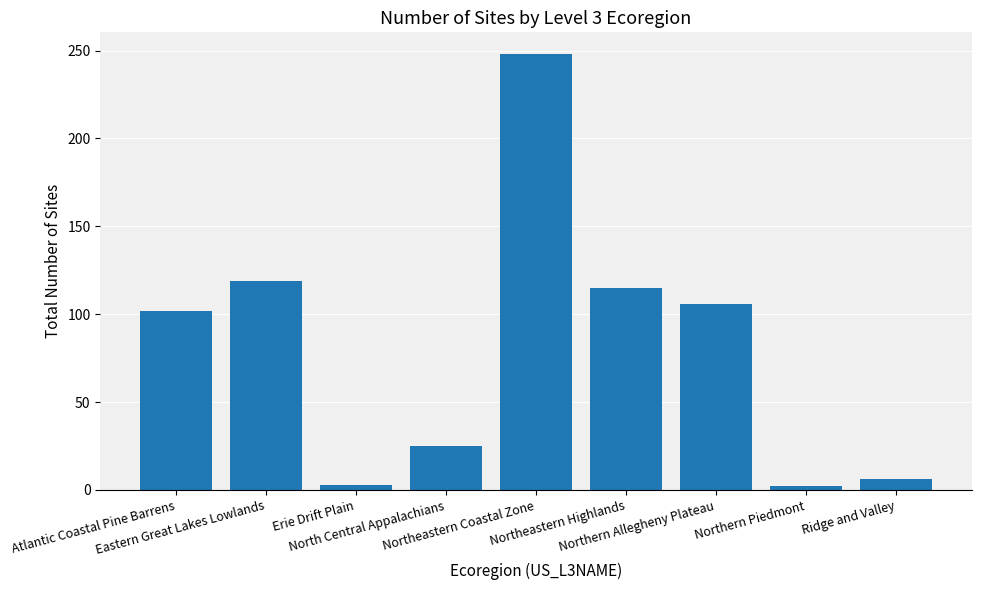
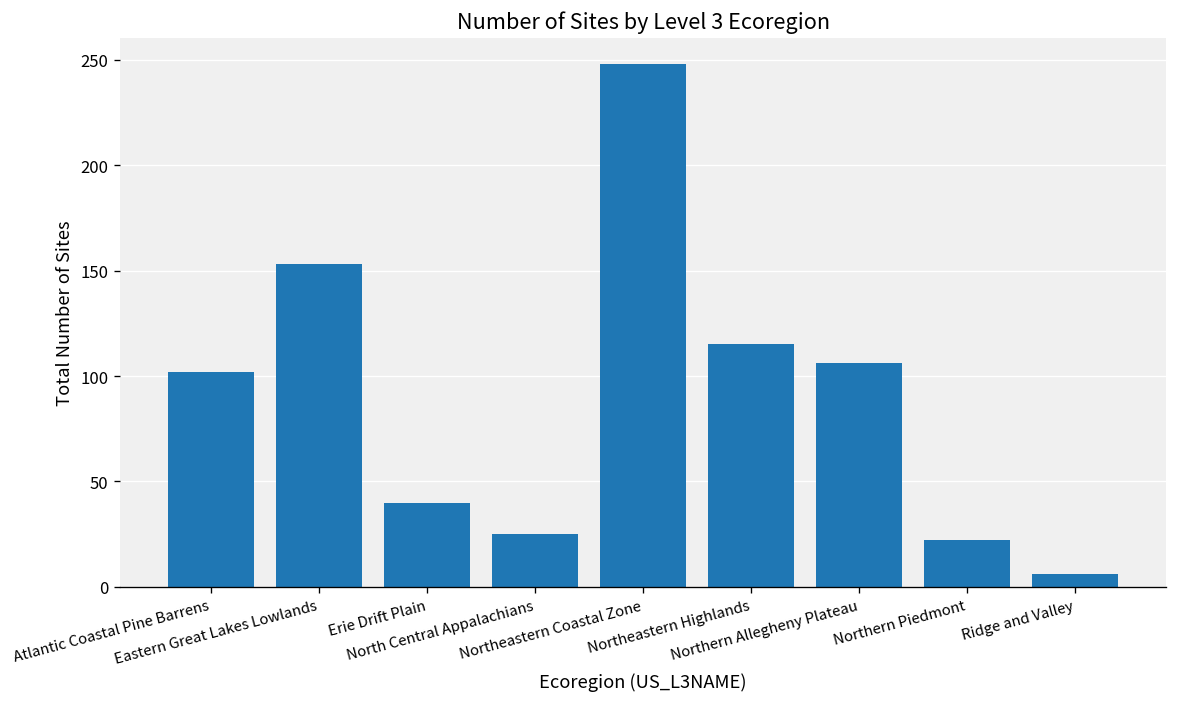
  {
    "Atlantic Coastal Pine Barrens": 102,
-   "Eastern Great Lakes Lowlands": 119,
-   "Erie Drift Plain": 3,
+   "Eastern Great Lakes Lowlands": 153,
+   "Erie Drift Plain": 40,
    "North Central Appalachians": 25,
    "Northeastern Coastal Zone": 248,
    "Northeastern Highlands": 115,
    "Northern Allegheny Plateau": 106,
-   "Northern Piedmont": 2,
+   "Northern Piedmont": 22,
    "Ridge and Valley": 6
  }
